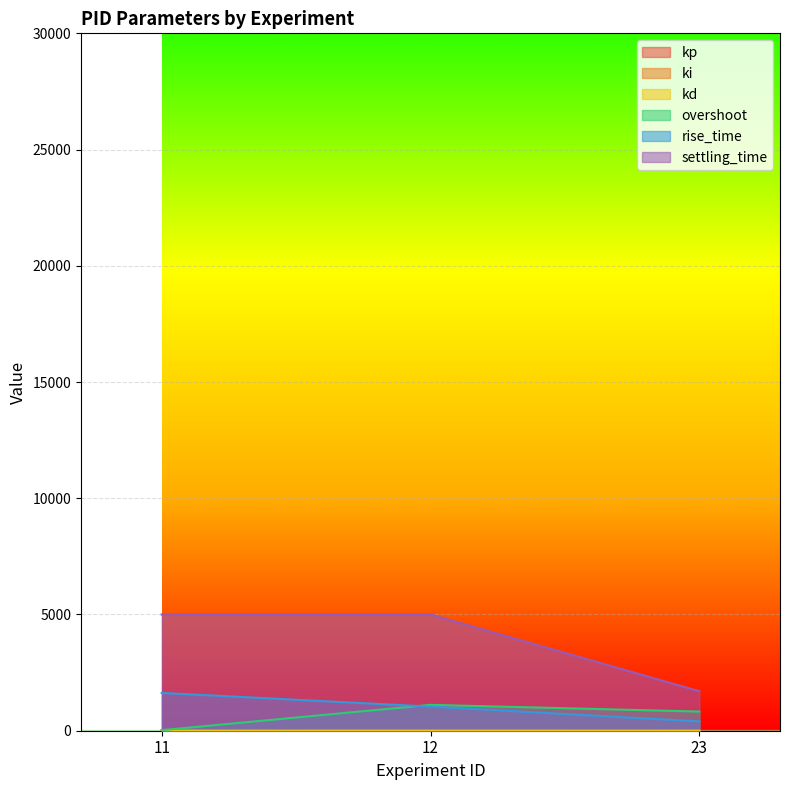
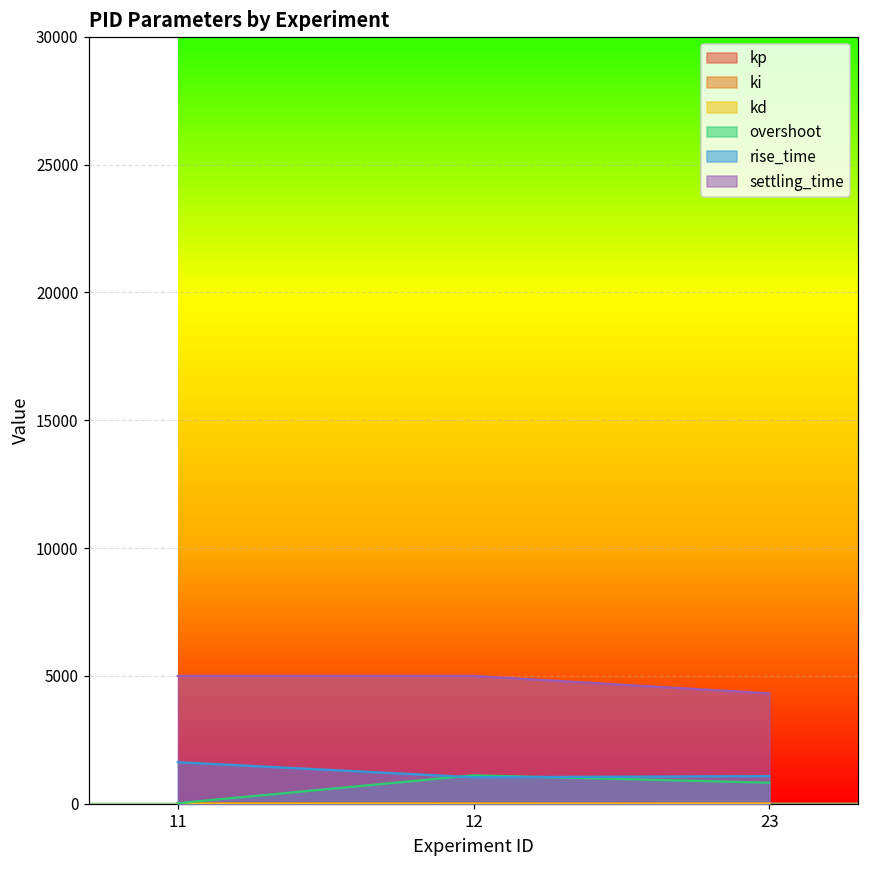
  {
    "overshoot": {
      "23": 800
    },
    "rise_time": {
      "11": 1600,
-     "23": 400
+     "23": 1100
    },
    "settling_time": {
      "11": 5000,
      "12": 5000,
-     "23": 1700
+     "23": 4300
    }
  }
